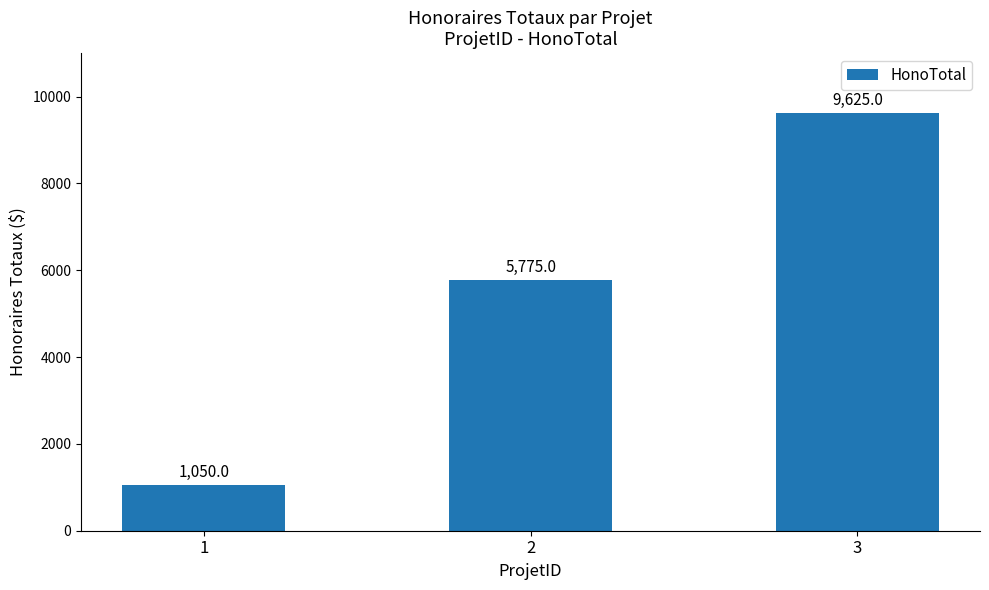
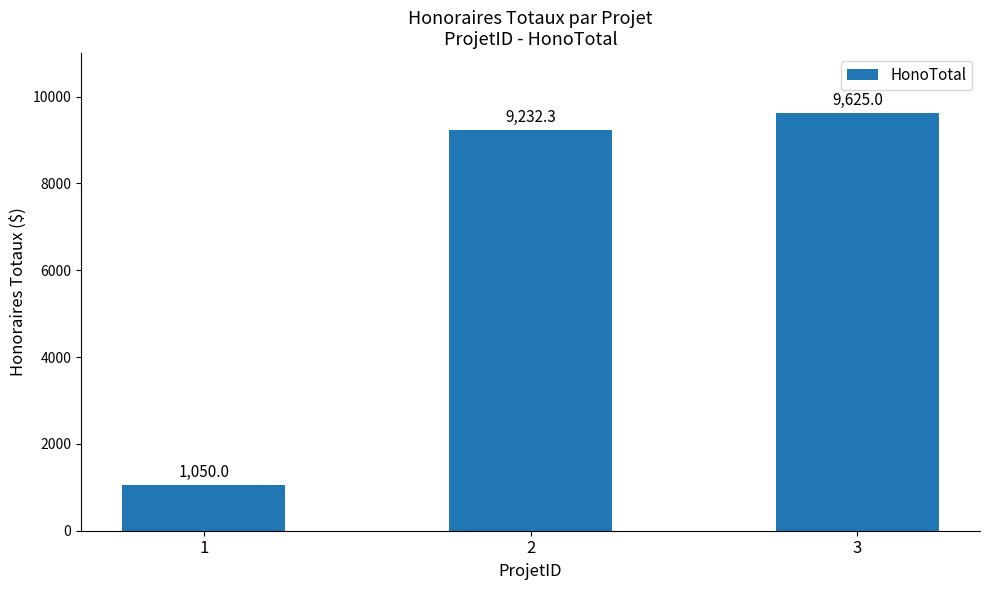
  {
    "1": "1,050.0",
-   "2": "5,775.0",
+   "2": "9,232.3",
    "3": "9,625.0"
  }
